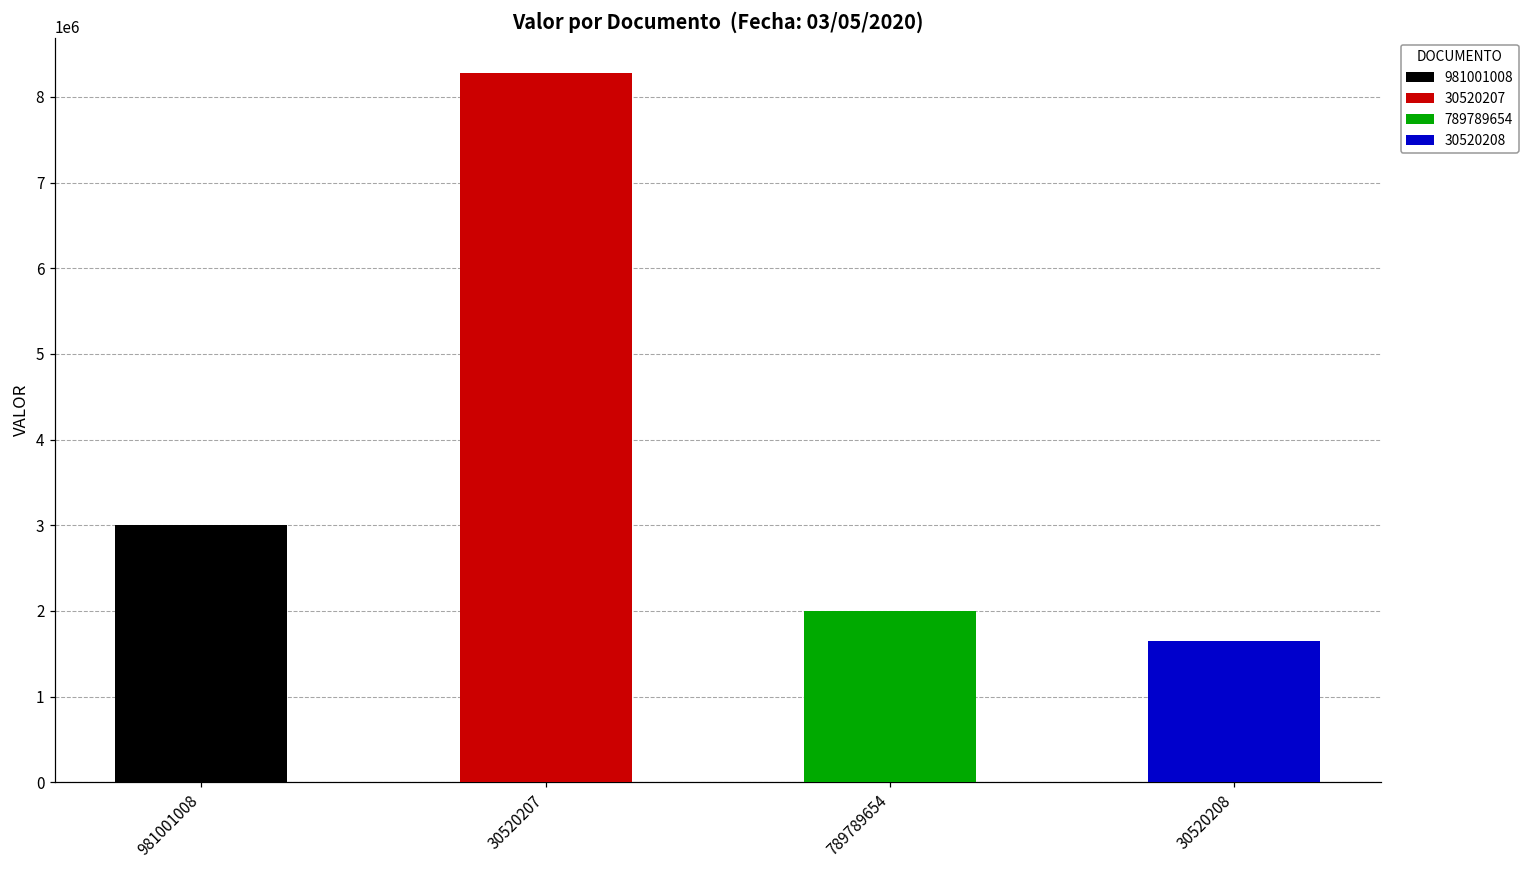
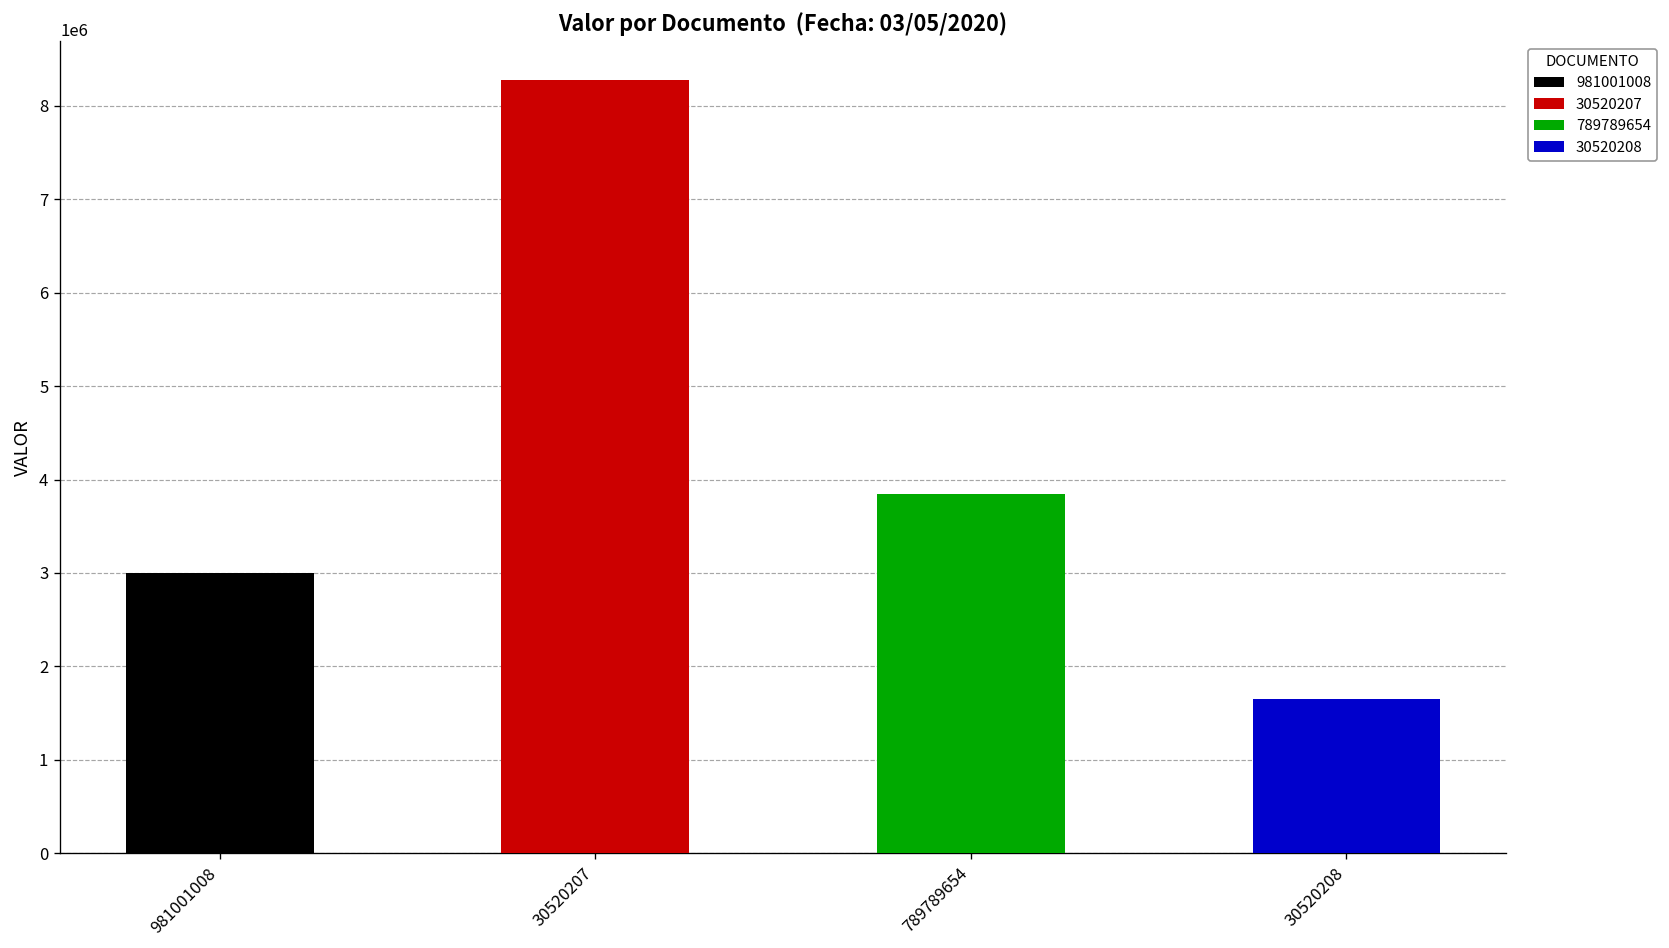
  {
    "981001008": 3000000,
    "30520207": 8300000,
-   "789789654": 2000000,
+   "789789654": 3800000,
    "30520208": 1600000
  }
